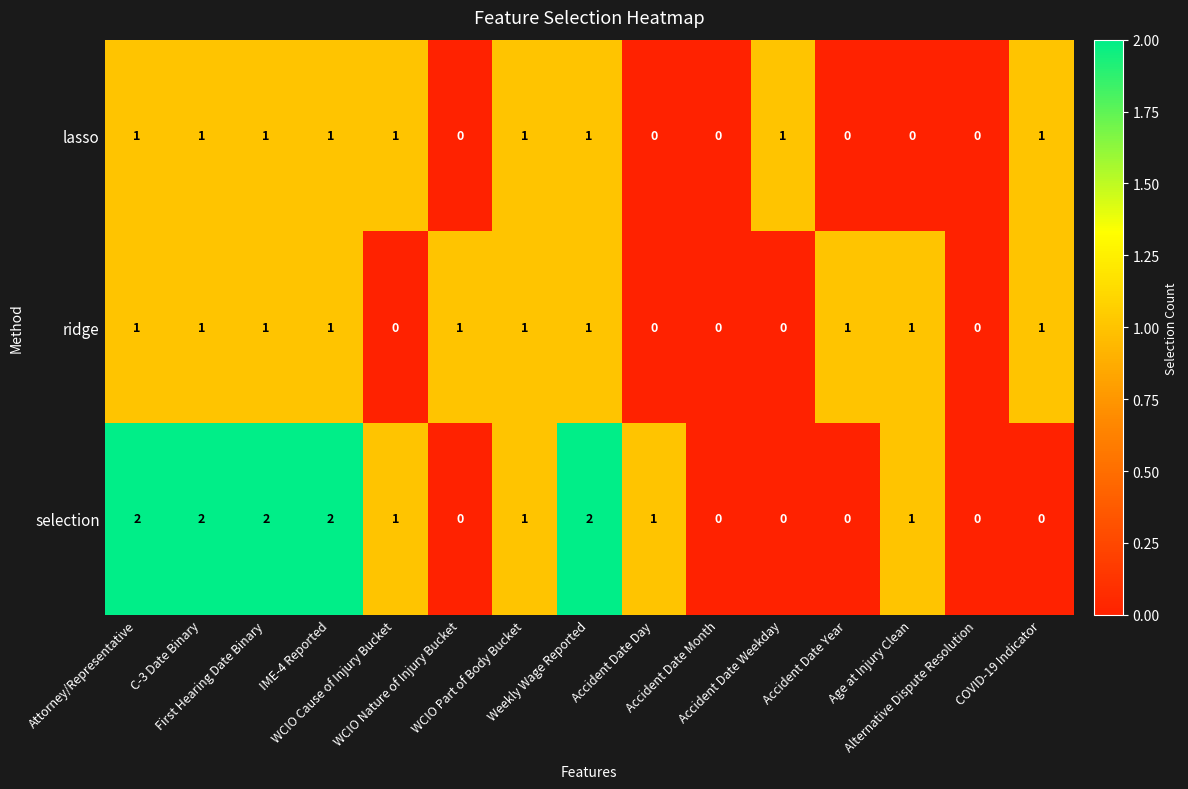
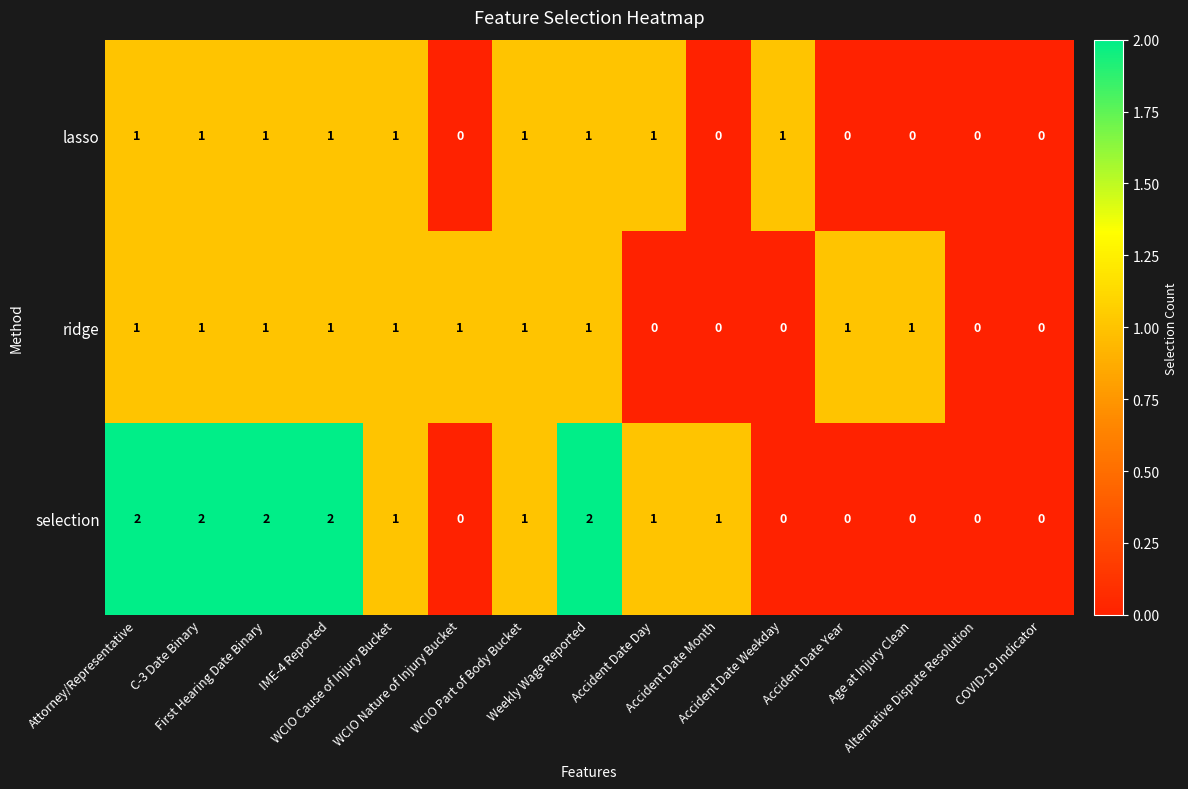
  {
    "lasso": {
      "Attorney/Representative": 1,
      "C-3 Date Binary": 1,
      "First Hearing Date Binary": 1,
      "IME-4 Reported": 1,
      "WCIO Cause of Injury Bucket": 1,
      "WCIO Nature of Injury Bucket": 0,
      "WCIO Part of Body Bucket": 1,
      "Weekly Wage Reported": 1,
-     "Accident Date Day": 0,
+     "Accident Date Day": 1,
      "Accident Date Month": 0,
      "Accident Date Weekday": 1,
      "Accident Date Year": 0,
      "Age at Injury Clean": 0,
      "Alternative Dispute Resolution": 0,
-     "COVID-19 Indicator": 1
+     "COVID-19 Indicator": 0
    },
    "ridge": {
      "Attorney/Representative": 1,
      "C-3 Date Binary": 1,
      "First Hearing Date Binary": 1,
      "IME-4 Reported": 1,
-     "WCIO Cause of Injury Bucket": 0,
+     "WCIO Cause of Injury Bucket": 1,
      "WCIO Nature of Injury Bucket": 1,
      "WCIO Part of Body Bucket": 1,
      "Weekly Wage Reported": 1,
      "Accident Date Day": 0,
      "Accident Date Month": 0,
      "Accident Date Weekday": 0,
      "Accident Date Year": 1,
      "Age at Injury Clean": 1,
      "Alternative Dispute Resolution": 0,
-     "COVID-19 Indicator": 1
+     "COVID-19 Indicator": 0
    },
    "selection": {
      "Attorney/Representative": 2,
      "C-3 Date Binary": 2,
      "First Hearing Date Binary": 2,
      "IME-4 Reported": 2,
      "WCIO Cause of Injury Bucket": 1,
      "WCIO Nature of Injury Bucket": 0,
      "WCIO Part of Body Bucket": 1,
      "Weekly Wage Reported": 2,
      "Accident Date Day": 1,
-     "Accident Date Month": 0,
+     "Accident Date Month": 1,
      "Accident Date Weekday": 0,
      "Accident Date Year": 0,
-     "Age at Injury Clean": 1,
+     "Age at Injury Clean": 0,
      "Alternative Dispute Resolution": 0,
      "COVID-19 Indicator": 0
    }
  }
